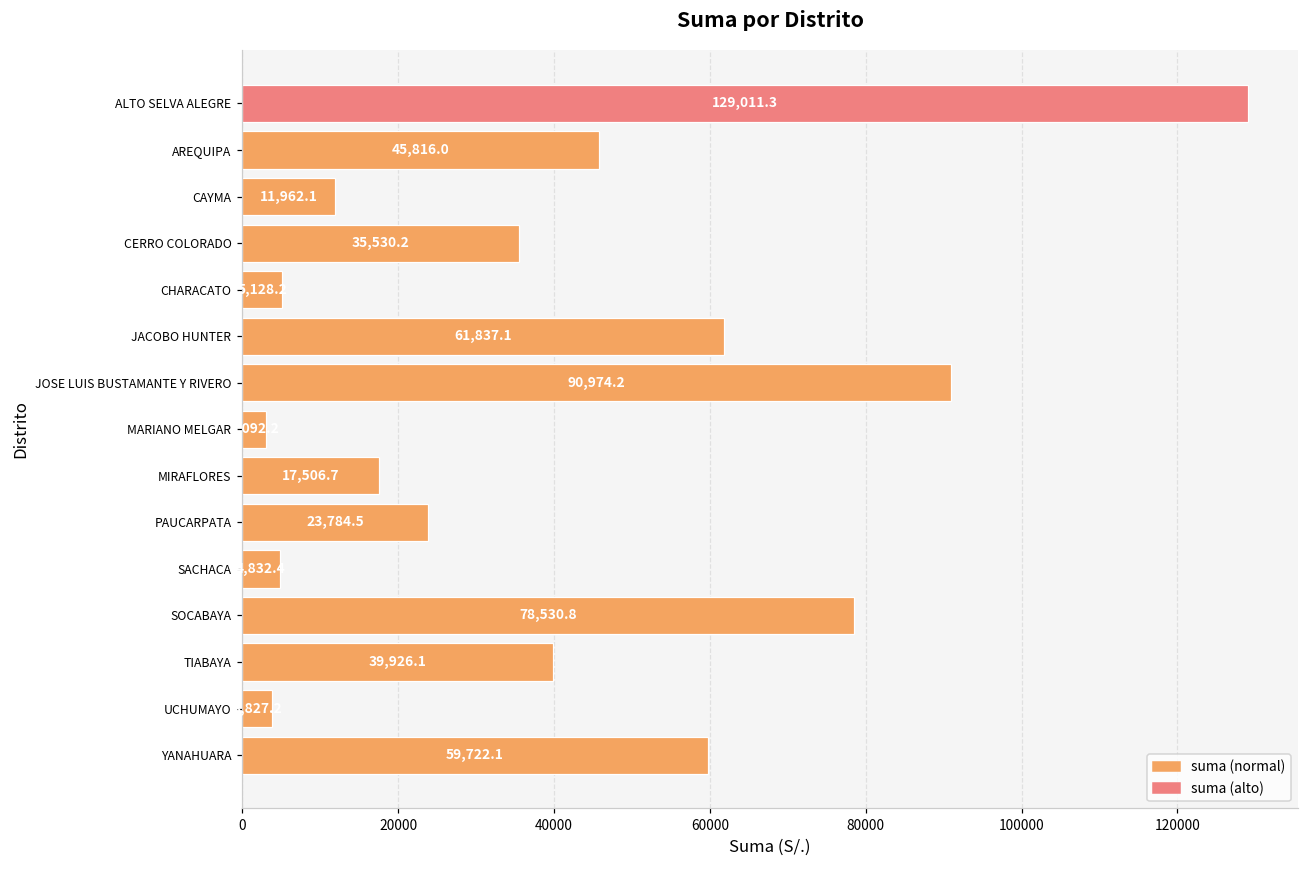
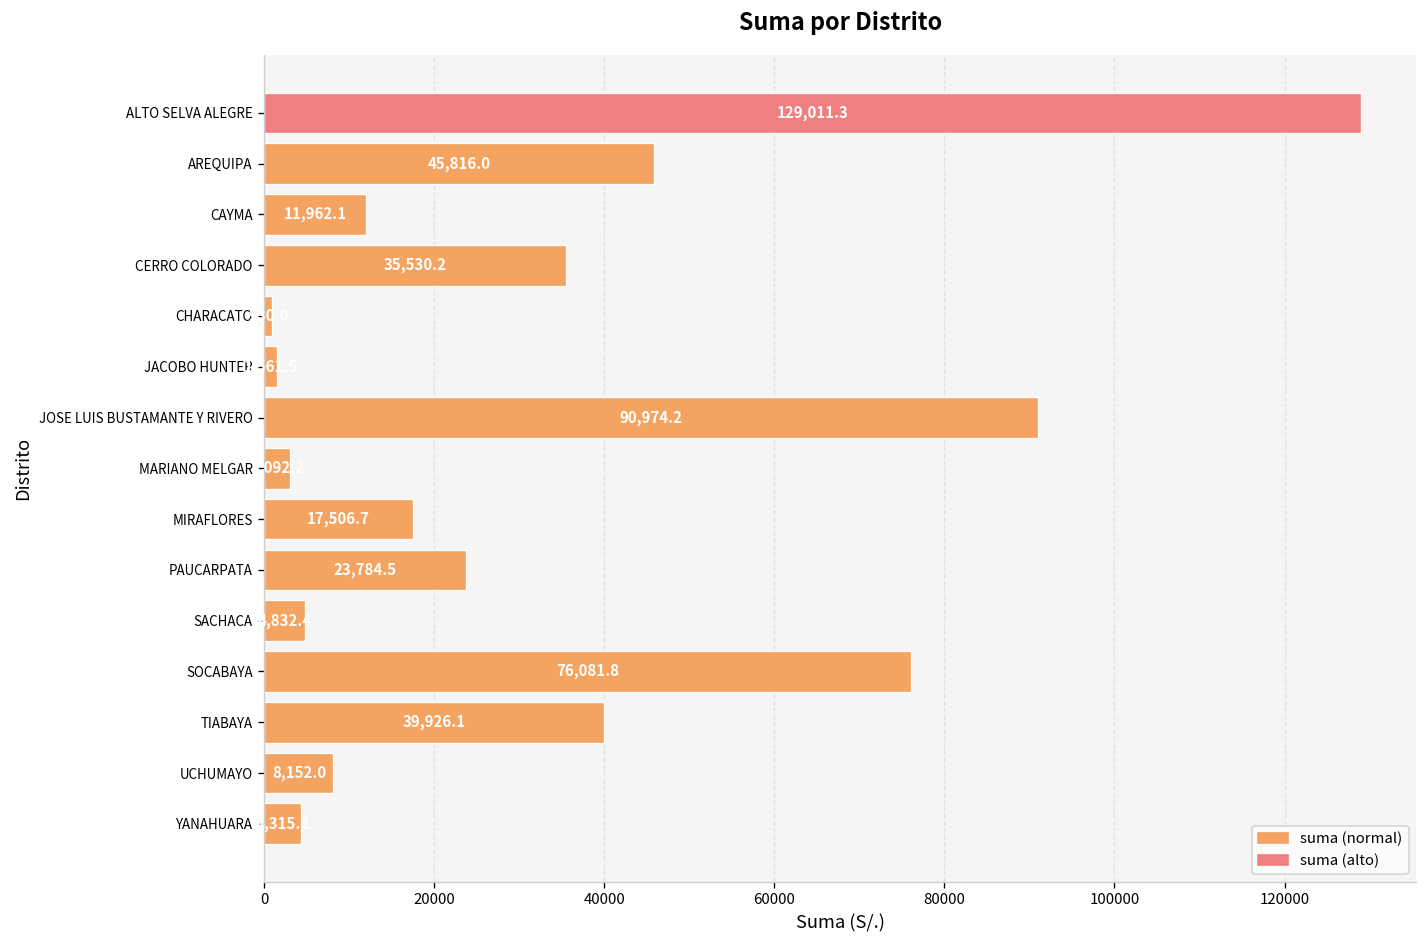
  {
    "ALTO SELVA ALEGRE": "129,011.3",
    "AREQUIPA": "45,816.0",
    "CAYMA": "11,962.1",
    "CERRO COLORADO": "35,530.2",
-   "CHARACATO": "5000",
-   "JACOBO HUNTER": "62000",
+   "CHARACATO": "1000",
+   "JACOBO HUNTER": "2000",
    "JOSE LUIS BUSTAMANTE Y RIVERO": "90,974.2",
    "MIRAFLORES": "17,506.7",
    "PAUCARPATA": "23,784.5",
    "SACHACA": "4,832.4",
-   "SOCABAYA": "78,530.8",
+   "SOCABAYA": "76,081.8",
    "TIABAYA": "39,926.1",
-   "UCHUMAYO": "3,827.2",
-   "YANAHUARA": "59,722.1"
+   "UCHUMAYO": "8,152.0",
+   "YANAHUARA": "4,315.2"
  }
